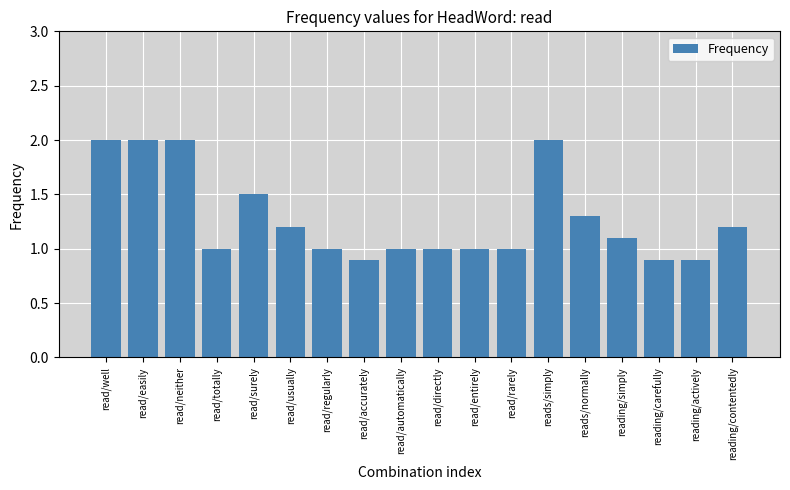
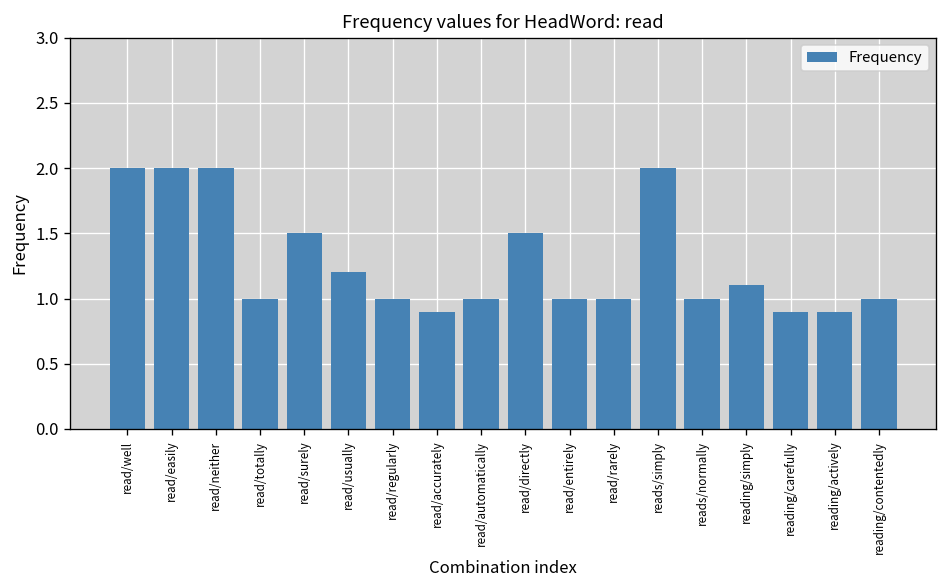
  {
    "read/well": 2.0,
    "read/easily": 2.0,
    "read/neither": 2.0,
    "read/totally": 1.0,
    "read/surely": 1.5,
    "read/usually": 1.2,
    "read/regularly": 1.0,
    "read/accurately": 0.9,
    "read/automatically": 1.0,
-   "read/directly": 1.0,
+   "read/directly": 1.5,
    "read/entirely": 1.0,
    "read/rarely": 1.0,
    "reads/simply": 2.0,
-   "reads/normally": 1.3,
+   "reads/normally": 1.0,
    "reading/simply": 1.1,
    "reading/carefully": 0.9,
    "reading/actively": 0.9,
-   "reading/contentedly": 1.2
+   "reading/contentedly": 1.0
  }
